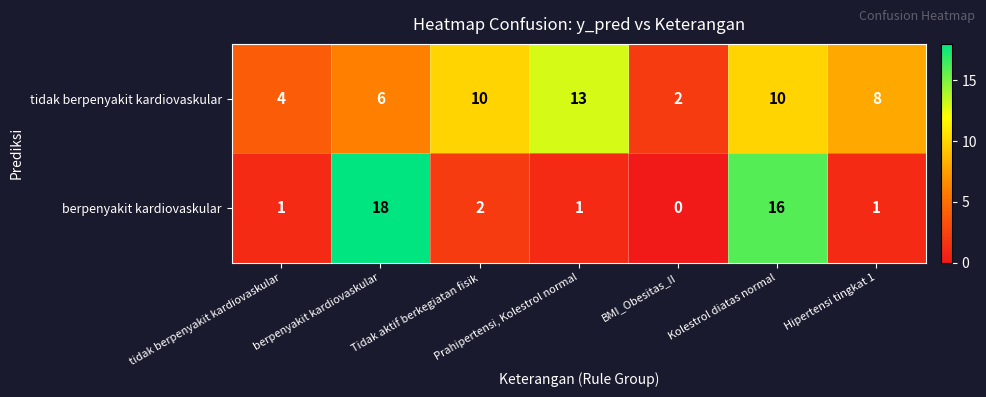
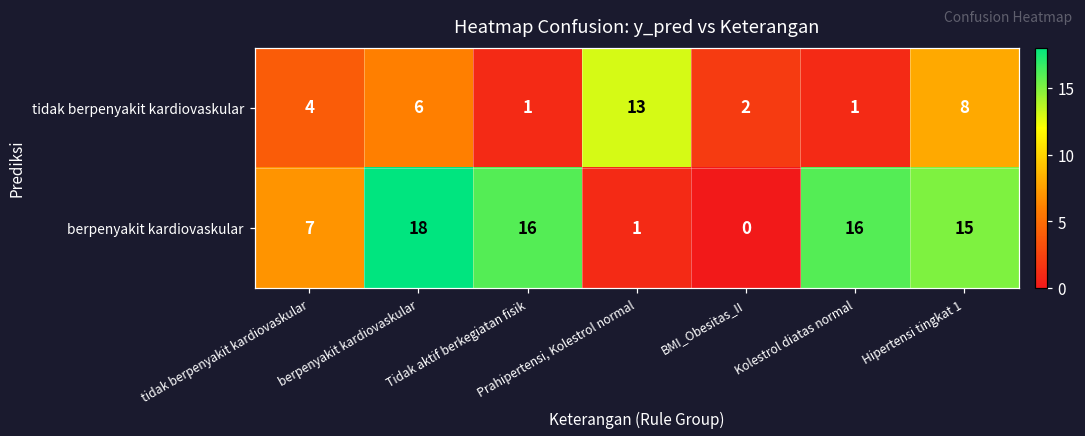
  {
    "tidak berpenyakit kardiovaskular": {
      "tidak berpenyakit kardiovaskular": 4,
      "berpenyakit kardiovaskular": 6,
-     "Tidak aktif berkegiatan fisik": 10,
+     "Tidak aktif berkegiatan fisik": 1,
      "Prahipertensi, Kolestrol normal": 13,
      "BMI_Obesitas_II": 2,
-     "Kolestrol diatas normal": 10,
+     "Kolestrol diatas normal": 1,
      "Hipertensi tingkat 1": 8
    },
    "berpenyakit kardiovaskular": {
-     "tidak berpenyakit kardiovaskular": 1,
+     "tidak berpenyakit kardiovaskular": 7,
      "berpenyakit kardiovaskular": 18,
-     "Tidak aktif berkegiatan fisik": 2,
+     "Tidak aktif berkegiatan fisik": 16,
      "Prahipertensi, Kolestrol normal": 1,
      "BMI_Obesitas_II": 0,
      "Kolestrol diatas normal": 16,
-     "Hipertensi tingkat 1": 1
+     "Hipertensi tingkat 1": 15
    }
  }
